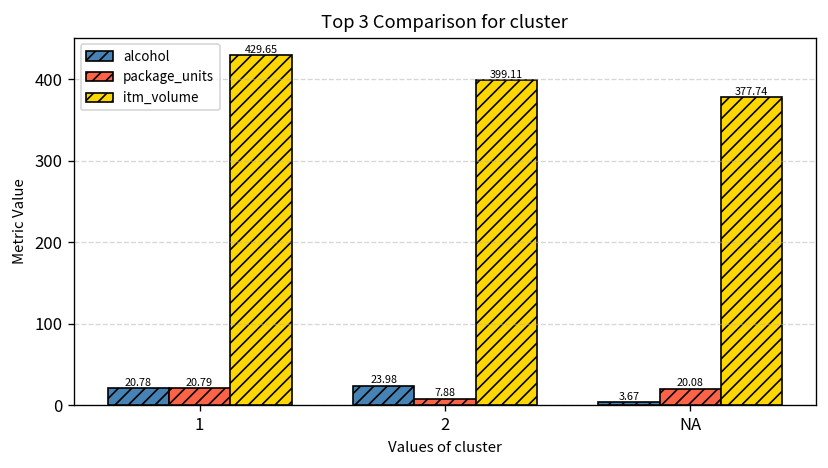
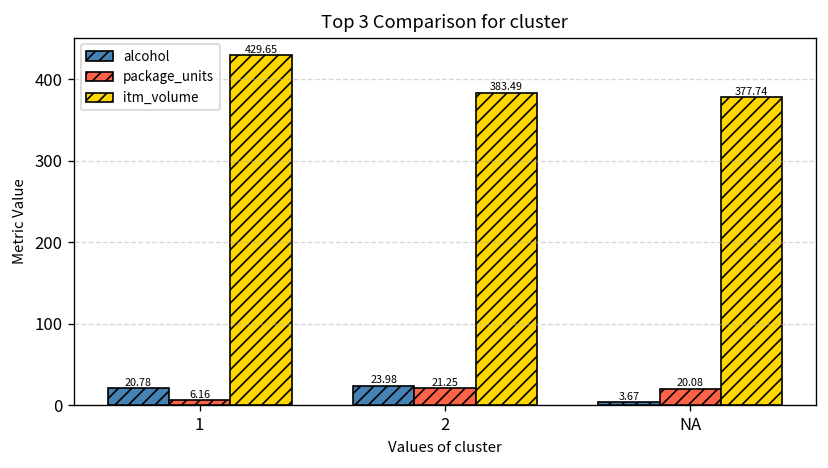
  {
    "alcohol": {
      "1": 20.78,
      "2": 23.98,
      "NA": 3.67
    },
    "package_units": {
-     "1": 20.79,
-     "2": 7.88,
+     "1": 6.16,
+     "2": 21.25,
      "NA": 20.08
    },
    "itm_volume": {
      "1": 429.65,
-     "2": 399.11,
+     "2": 383.49,
      "NA": 377.74
    }
  }
